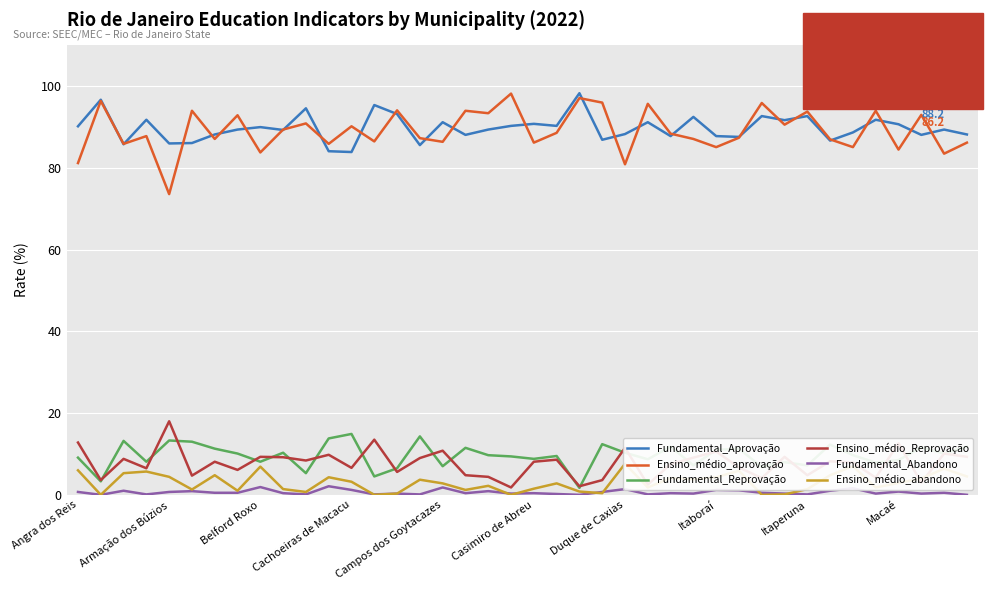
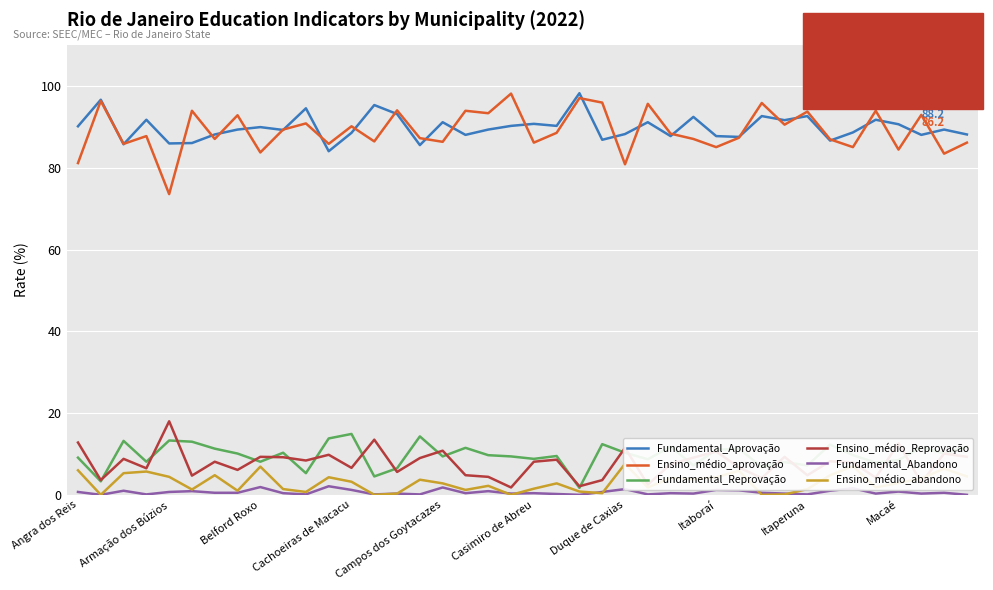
  {
    "Fundamental_Aprovação": {
      "Angra dos Reis": 90,
      "Armação dos Búzios": 86,
      "Belford Roxo": 90,
-     "Cachoeiras de Macacu": 84,
+     "Cachoeiras de Macacu": 89,
      "Campos dos Goytacazes": 91,
      "Casimiro de Abreu": 91,
      "Duque de Caxias": 88,
      "Itaboraí": 88,
      "Itaperuna": 93,
      "Macaé": 91
    },
    "Fundamental_Reprovação": {
      "Angra dos Reis": 9,
      "Armação dos Búzios": 13,
      "Belford Roxo": 8,
      "Cachoeiras de Macacu": 15,
-     "Campos dos Goytacazes": 7,
+     "Campos dos Goytacazes": 9,
      "Casimiro de Abreu": 9
    },
    "Fundamental_Abandono": {
      "Angra dos Reis": 1,
      "Armação dos Búzios": 1,
      "Belford Roxo": 2,
      "Cachoeiras de Macacu": 1,
      "Campos dos Goytacazes": 2,
      "Casimiro de Abreu": 0,
      "Itaboraí": 1,
      "Itaperuna": 0,
      "Macaé": 1
    },
    "Ensino_médio_abandono": {
      "Angra dos Reis": 6,
      "Armação dos Búzios": 4,
      "Belford Roxo": 7,
      "Cachoeiras de Macacu": 3,
      "Campos dos Goytacazes": 3,
      "Casimiro de Abreu": 2
    }
  }
